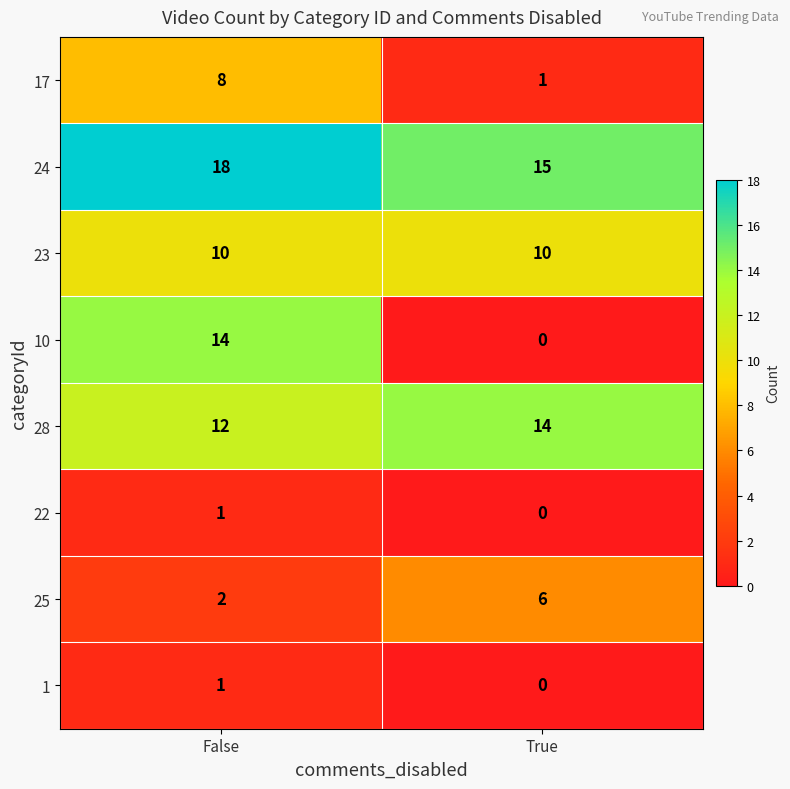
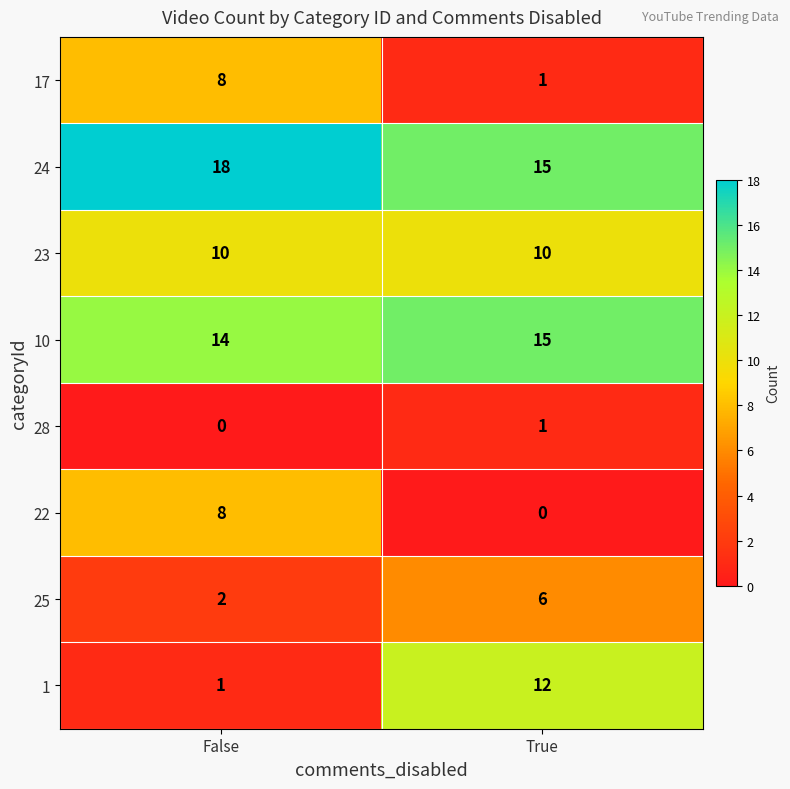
  {
    "17": {
      "False": 8,
      "True": 1
    },
    "24": {
      "False": 18,
      "True": 15
    },
    "23": {
      "False": 10,
      "True": 10
    },
    "10": {
      "False": 14,
-     "True": 0
+     "True": 15
    },
    "28": {
-     "False": 12,
-     "True": 14
+     "False": 0,
+     "True": 1
    },
    "22": {
-     "False": 1,
+     "False": 8,
      "True": 0
    },
    "25": {
      "False": 2,
      "True": 6
    },
    "1": {
      "False": 1,
-     "True": 0
+     "True": 12
    }
  }
